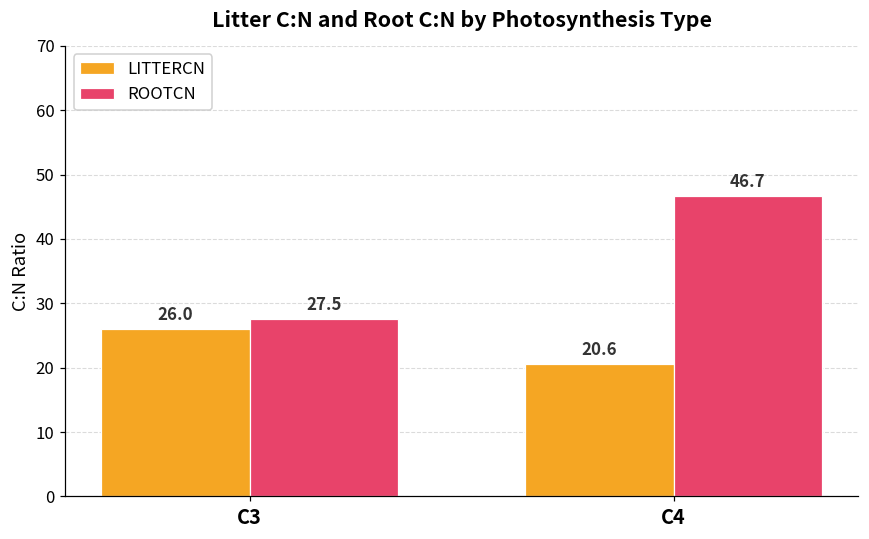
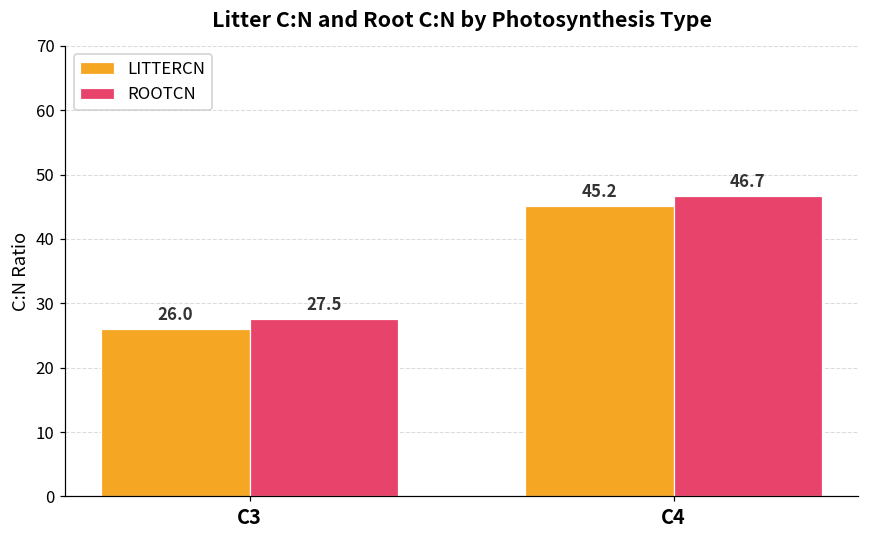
  {
    "LITTERCN": {
      "C3": 26.0,
-     "C4": 20.6
+     "C4": 45.2
    },
    "ROOTCN": {
      "C3": 27.5,
      "C4": 46.7
    }
  }
